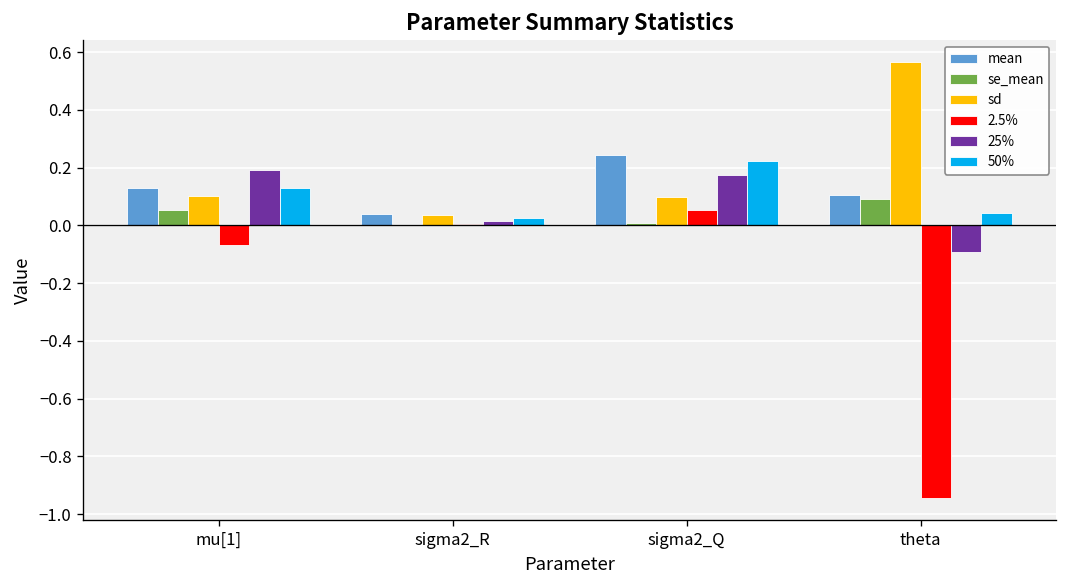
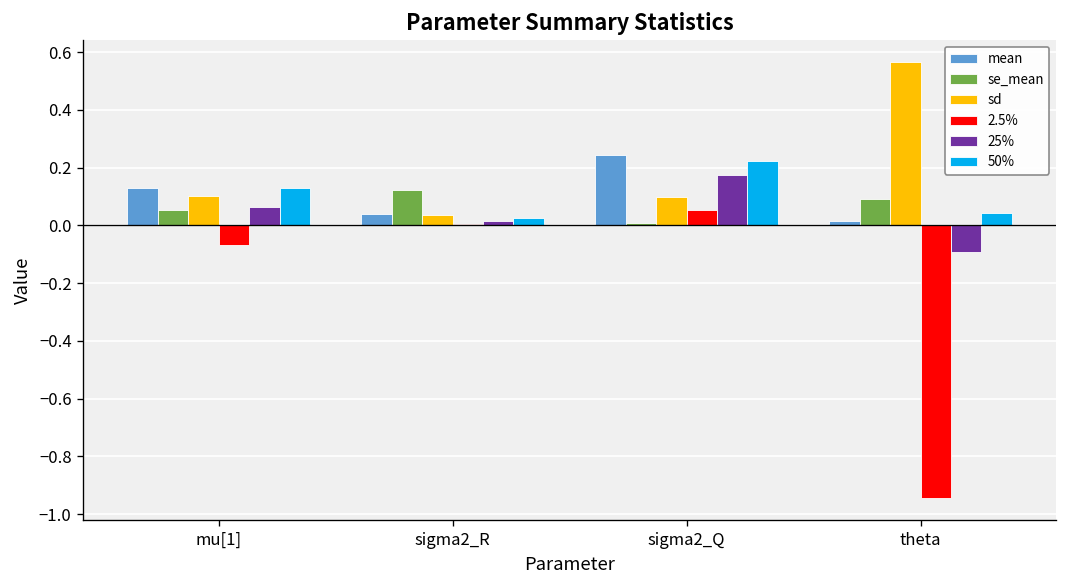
  {
    "mean": {
      "mu[1]": 0.13,
      "sigma2_R": 0.04,
      "sigma2_Q": 0.24,
-     "theta": 0.10
+     "theta": 0.01
    },
    "se_mean": {
      "mu[1]": 0.05,
-     "sigma2_R": 0.00,
+     "sigma2_R": 0.12,
      "theta": 0.09
    },
    "sd": {
      "mu[1]": 0.10,
      "sigma2_R": 0.04,
      "sigma2_Q": 0.10,
      "theta": 0.57
    },
    "2.5%": {
      "mu[1]": -0.07,
      "sigma2_Q": 0.05,
      "theta": -0.95
    },
    "25%": {
-     "mu[1]": 0.19,
+     "mu[1]": 0.06,
      "sigma2_R": 0.01,
      "sigma2_Q": 0.18,
      "theta": -0.09
    },
    "50%": {
      "mu[1]": 0.13,
      "sigma2_R": 0.03,
      "sigma2_Q": 0.22,
      "theta": 0.04
    }
  }
